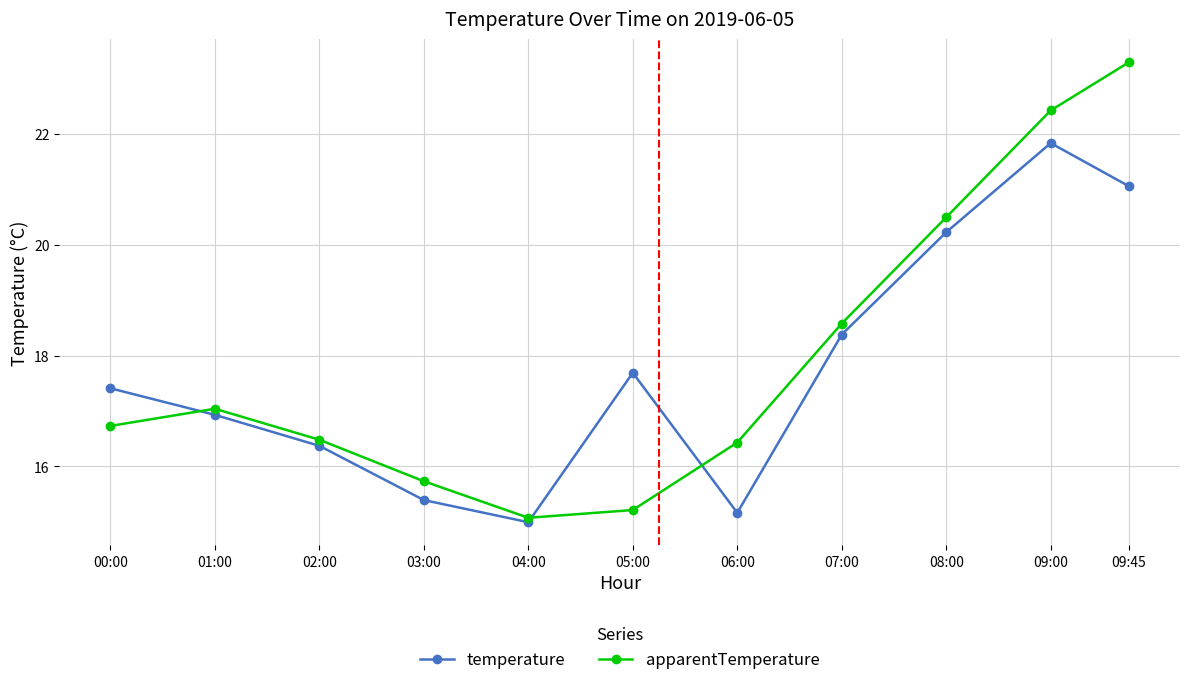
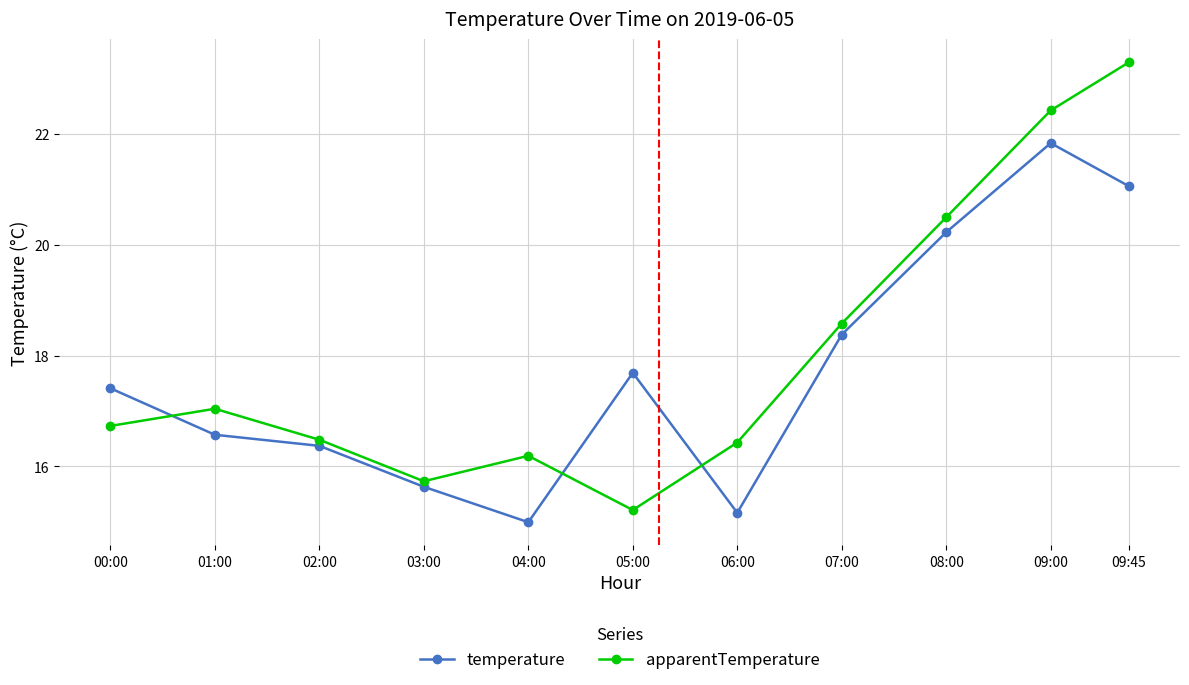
  {
    "temperature": {
      "00:00": 17.4,
-     "01:00": 16.9,
+     "01:00": 16.6,
      "02:00": 16.4,
-     "03:00": 15.4,
+     "03:00": 15.6,
      "04:00": 15.0,
      "05:00": 17.7,
      "06:00": 15.2,
      "07:00": 18.4,
      "08:00": 20.2,
      "09:00": 21.8,
      "09:45": 21.1
    },
    "apparentTemperature": {
      "00:00": 16.7,
      "01:00": 17.0,
      "02:00": 16.5,
      "03:00": 15.7,
-     "04:00": 15.1,
+     "04:00": 16.2,
      "05:00": 15.2,
      "06:00": 16.4,
      "07:00": 18.6,
      "08:00": 20.5,
      "09:00": 22.4,
      "09:45": 23.3
    }
  }
